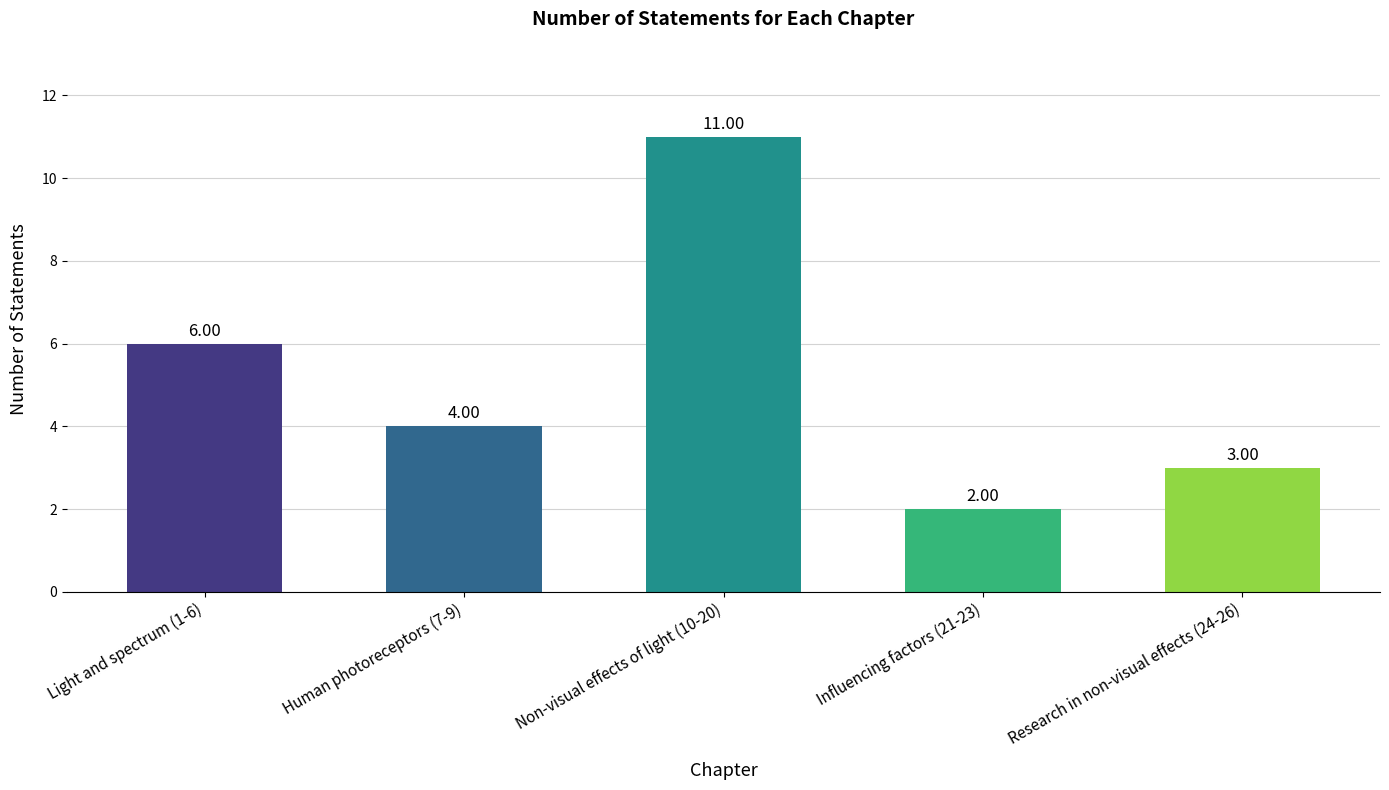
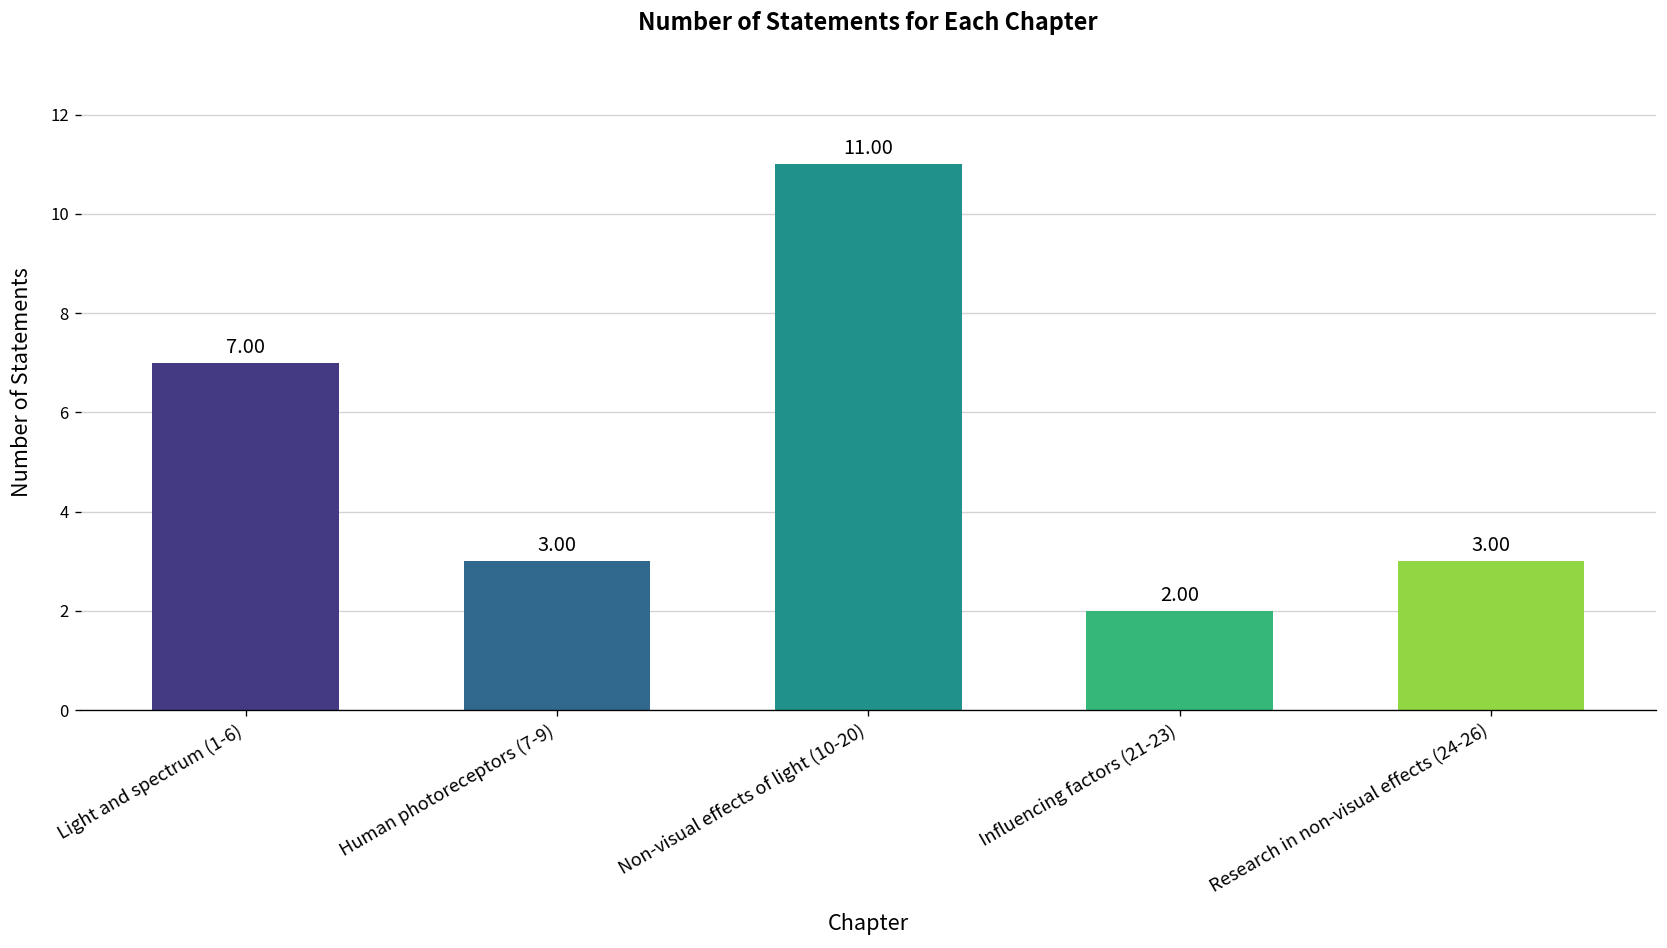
  {
-   "Light and spectrum (1-6)": 6.00,
-   "Human photoreceptors (7-9)": 4.00,
+   "Light and spectrum (1-6)": 7.00,
+   "Human photoreceptors (7-9)": 3.00,
    "Non-visual effects of light (10-20)": 11.00,
    "Influencing factors (21-23)": 2.00,
    "Research in non-visual effects (24-26)": 3.00
  }
